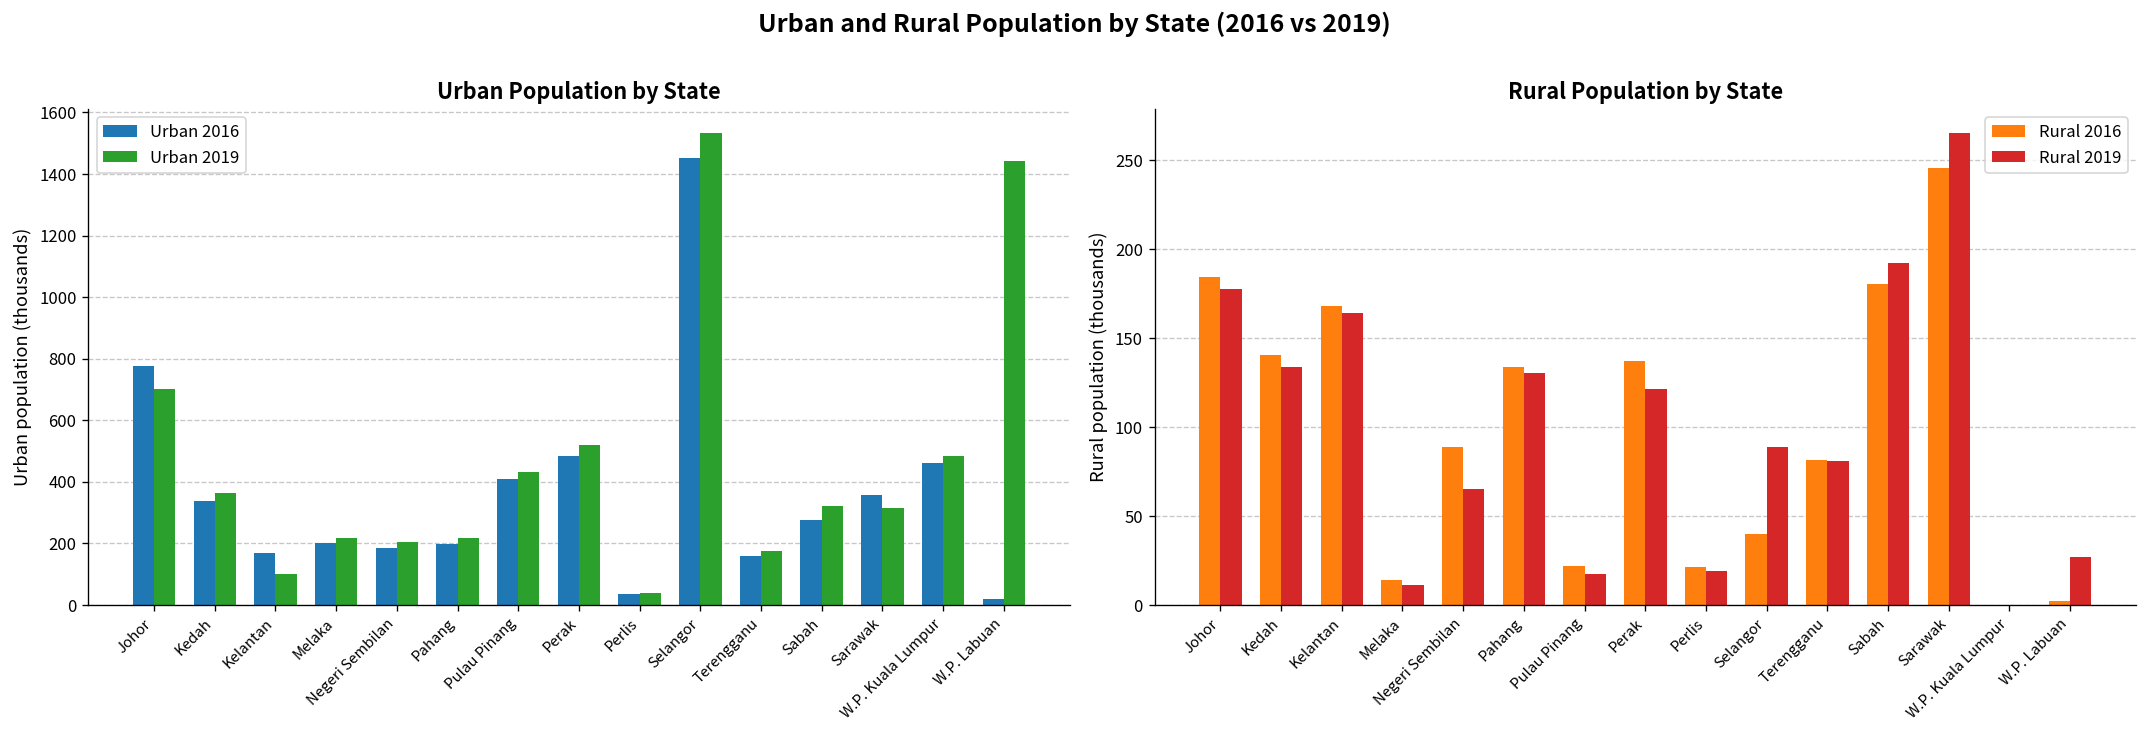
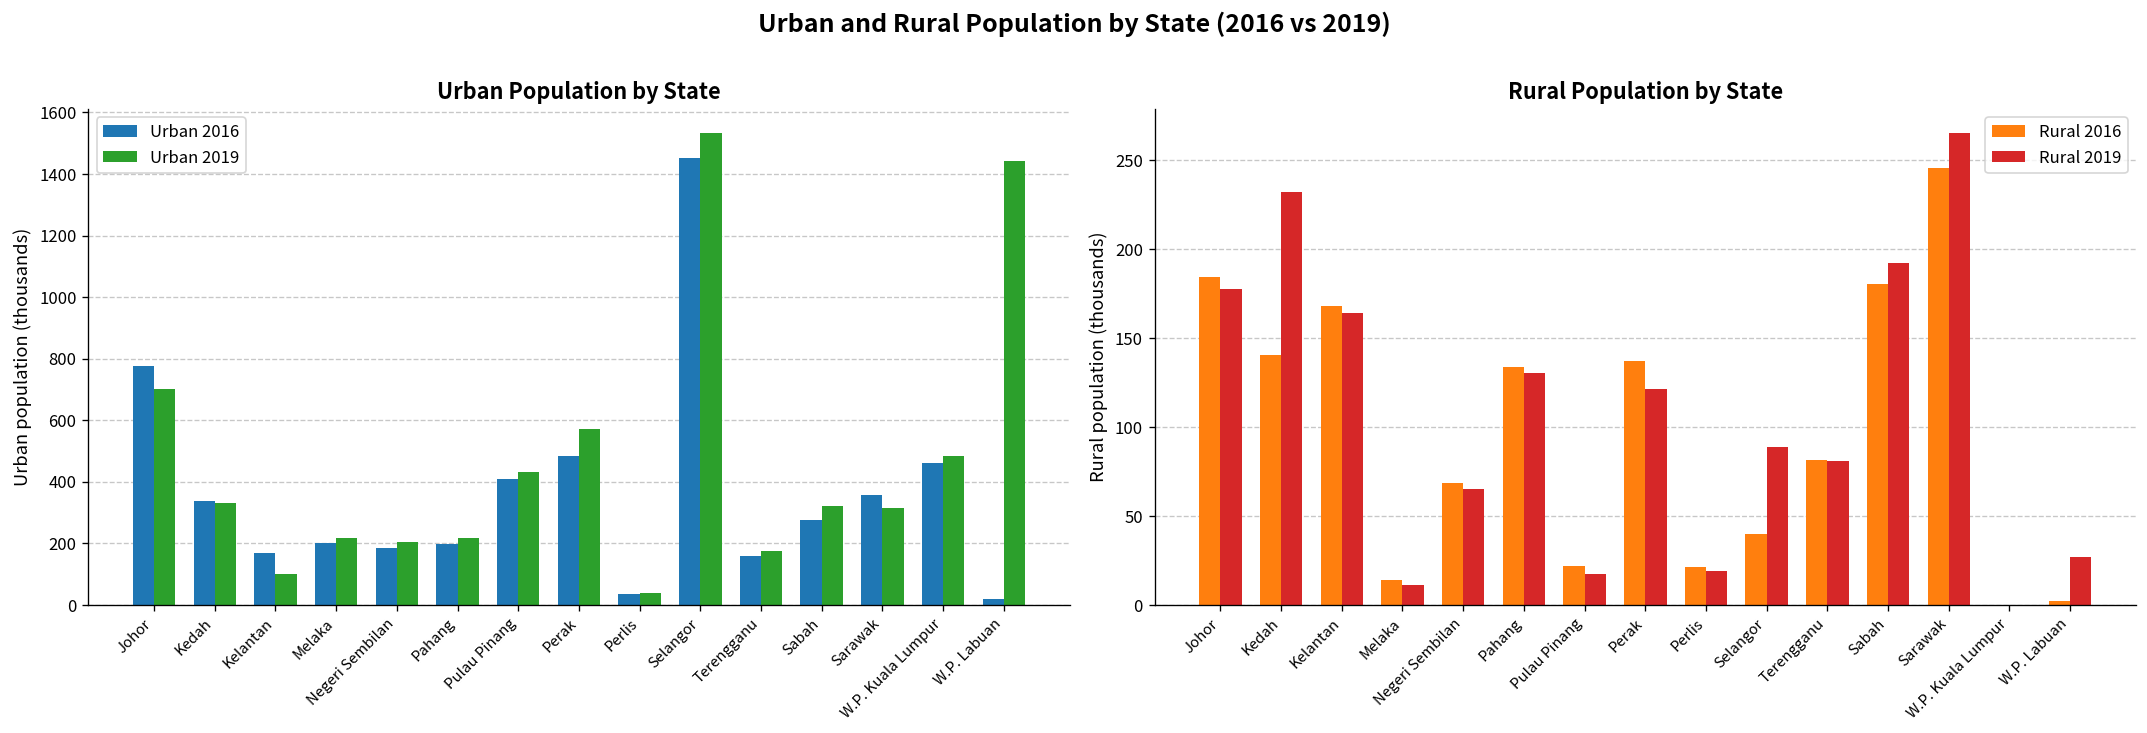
  {
    "Urban Population by State": {
      "Urban 2016": {
        "Johor": 780,
        "Kedah": 340,
        "Kelantan": 170,
        "Melaka": 200,
        "Negeri Sembilan": 190,
        "Pahang": 200,
        "Pulau Pinang": 410,
        "Perak": 480,
        "Perlis": 40,
        "Selangor": 1450,
        "Terengganu": 160,
        "Sabah": 280,
        "Sarawak": 360,
        "W.P. Kuala Lumpur": 460,
        "W.P. Labuan": 20
      },
      "Urban 2019": {
        "Johor": 700,
-       "Kedah": 360,
+       "Kedah": 330,
        "Kelantan": 100,
        "Melaka": 220,
        "Negeri Sembilan": 210,
        "Pahang": 220,
        "Pulau Pinang": 430,
-       "Perak": 520,
+       "Perak": 570,
        "Perlis": 40,
        "Selangor": 1530,
        "Terengganu": 180,
        "Sabah": 320,
        "Sarawak": 320,
        "W.P. Kuala Lumpur": 480,
        "W.P. Labuan": 1440
      }
    },
    "Rural Population by State": {
      "Rural 2016": {
        "Johor": 184,
        "Kedah": 140,
        "Kelantan": 168,
        "Melaka": 14,
-       "Negeri Sembilan": 89,
+       "Negeri Sembilan": 69,
        "Pahang": 134,
        "Pulau Pinang": 22,
        "Perak": 137,
        "Perlis": 21,
        "Selangor": 40,
        "Terengganu": 82,
        "Sabah": 180,
        "Sarawak": 246,
        "W.P. Kuala Lumpur": 0,
        "W.P. Labuan": 2
      },
      "Rural 2019": {
        "Johor": 178,
-       "Kedah": 134,
+       "Kedah": 232,
        "Kelantan": 164,
        "Melaka": 11,
        "Negeri Sembilan": 65,
        "Pahang": 130,
        "Pulau Pinang": 17,
        "Perak": 122,
        "Perlis": 19,
        "Selangor": 89,
        "Terengganu": 81,
        "Sabah": 192,
        "Sarawak": 266,
        "W.P. Kuala Lumpur": 0,
        "W.P. Labuan": 27
      }
    }
  }
